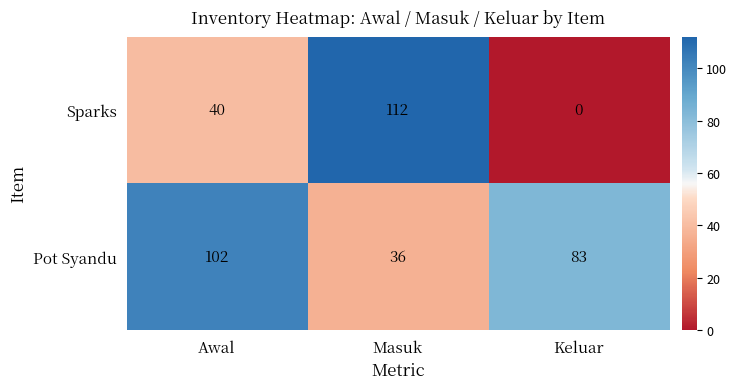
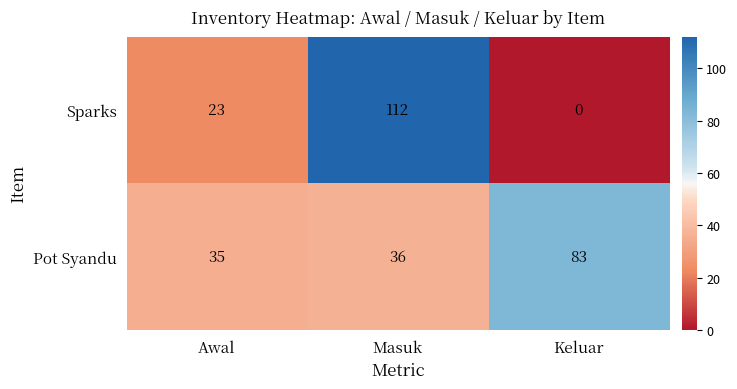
  {
    "Sparks": {
-     "Awal": 40,
+     "Awal": 23,
      "Masuk": 112,
      "Keluar": 0
    },
    "Pot Syandu": {
-     "Awal": 102,
+     "Awal": 35,
      "Masuk": 36,
      "Keluar": 83
    }
  }
